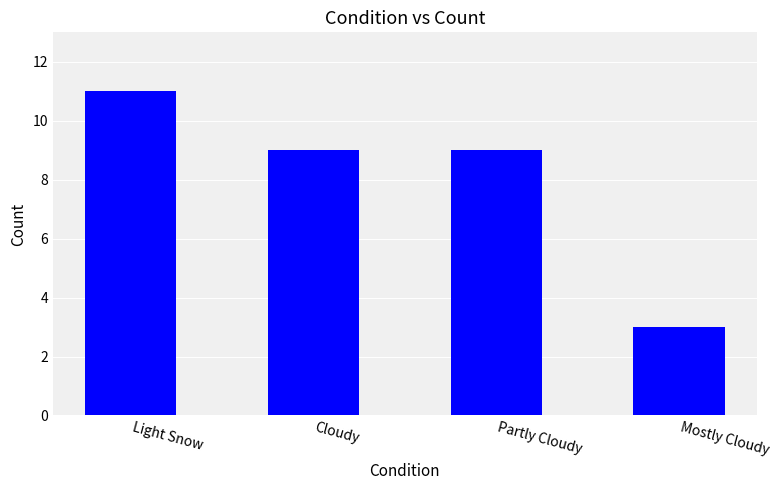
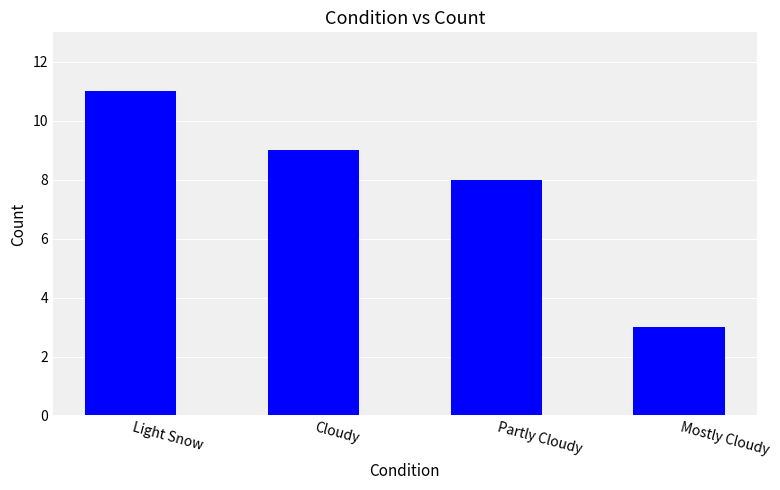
  {
    "Light Snow": 11,
    "Cloudy": 9,
-   "Partly Cloudy": 9,
+   "Partly Cloudy": 8,
    "Mostly Cloudy": 3
  }
